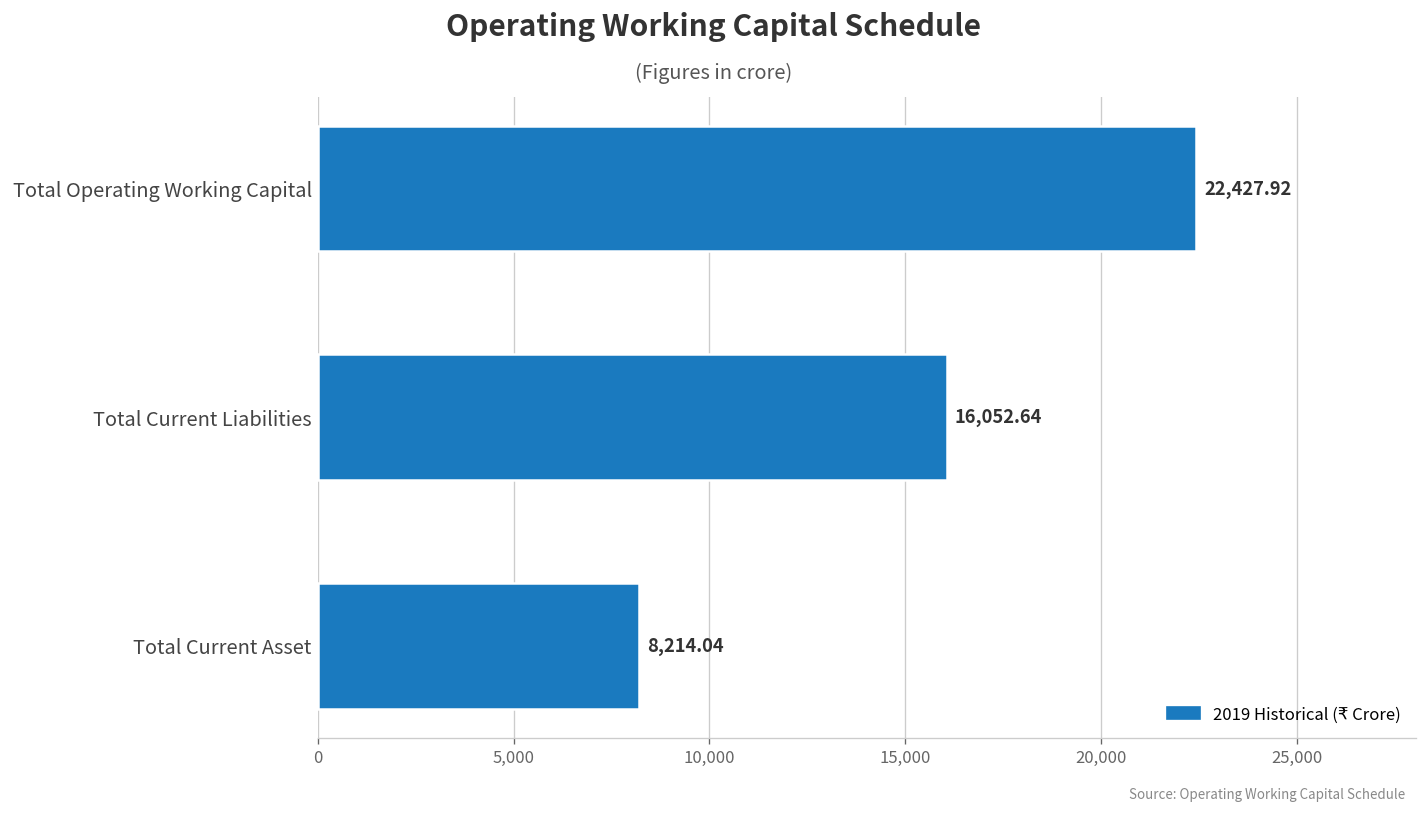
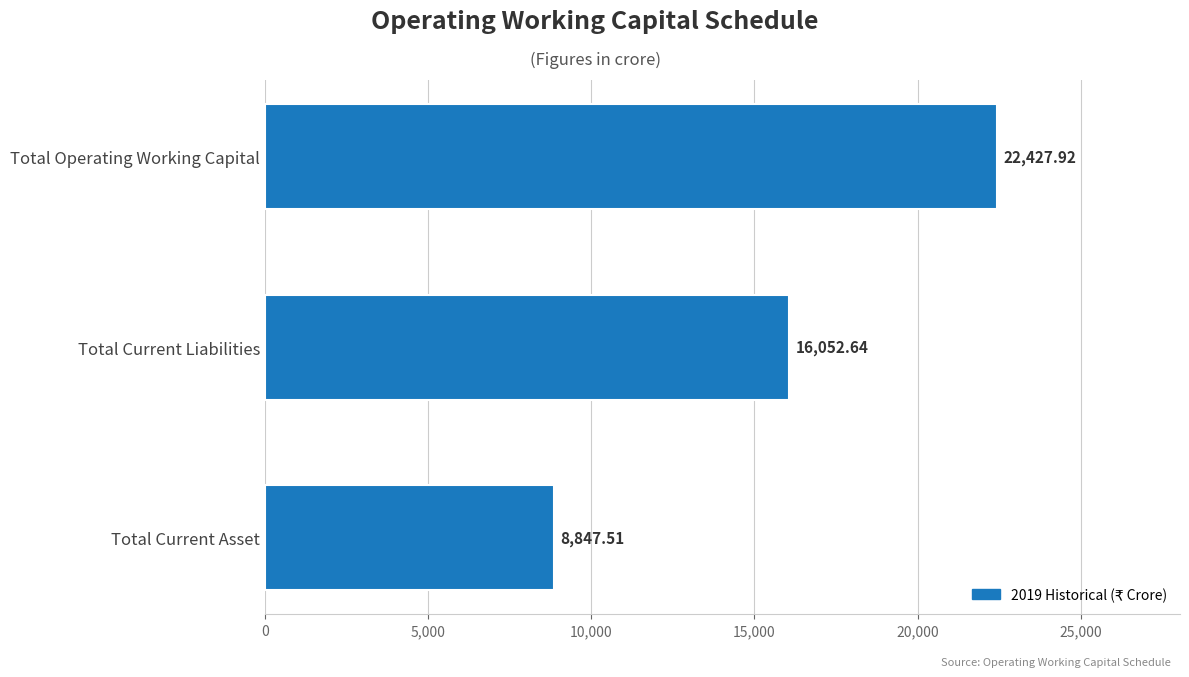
  {
    "Total Operating Working Capital": "22,427.92",
    "Total Current Liabilities": "16,052.64",
-   "Total Current Asset": "8,214.04"
+   "Total Current Asset": "8,847.51"
  }
